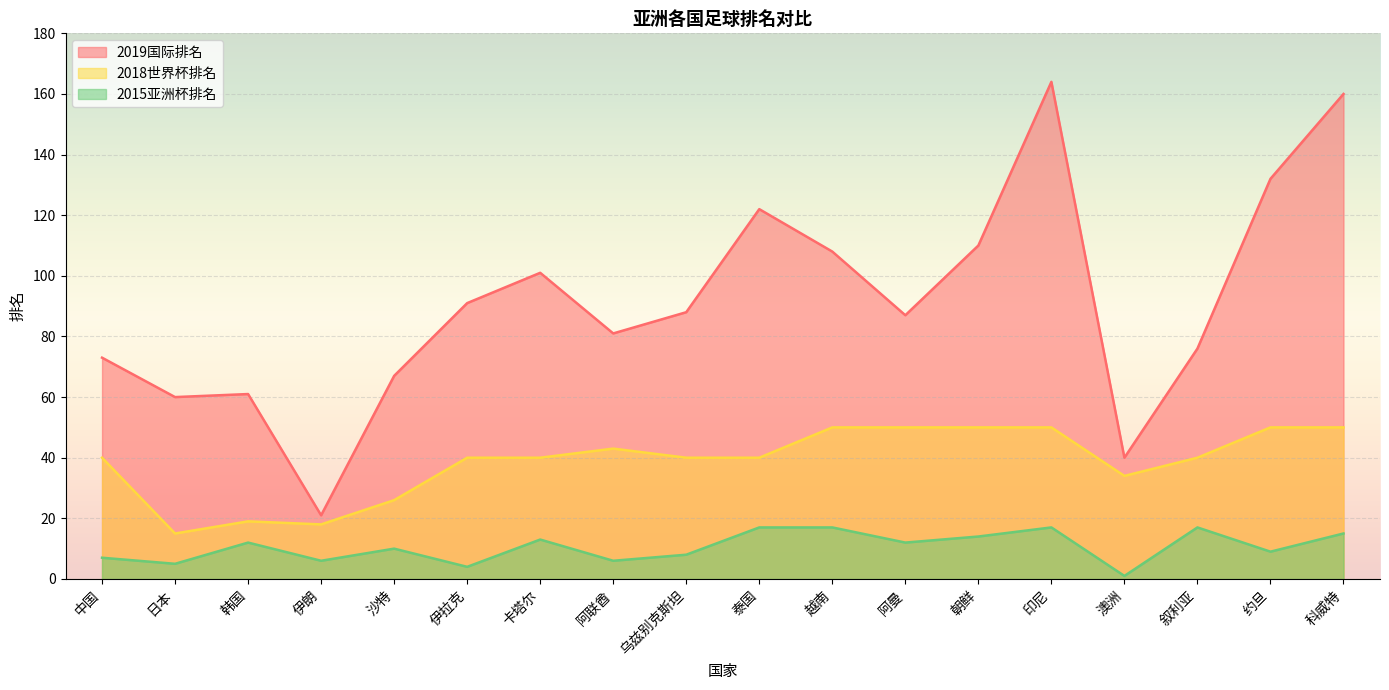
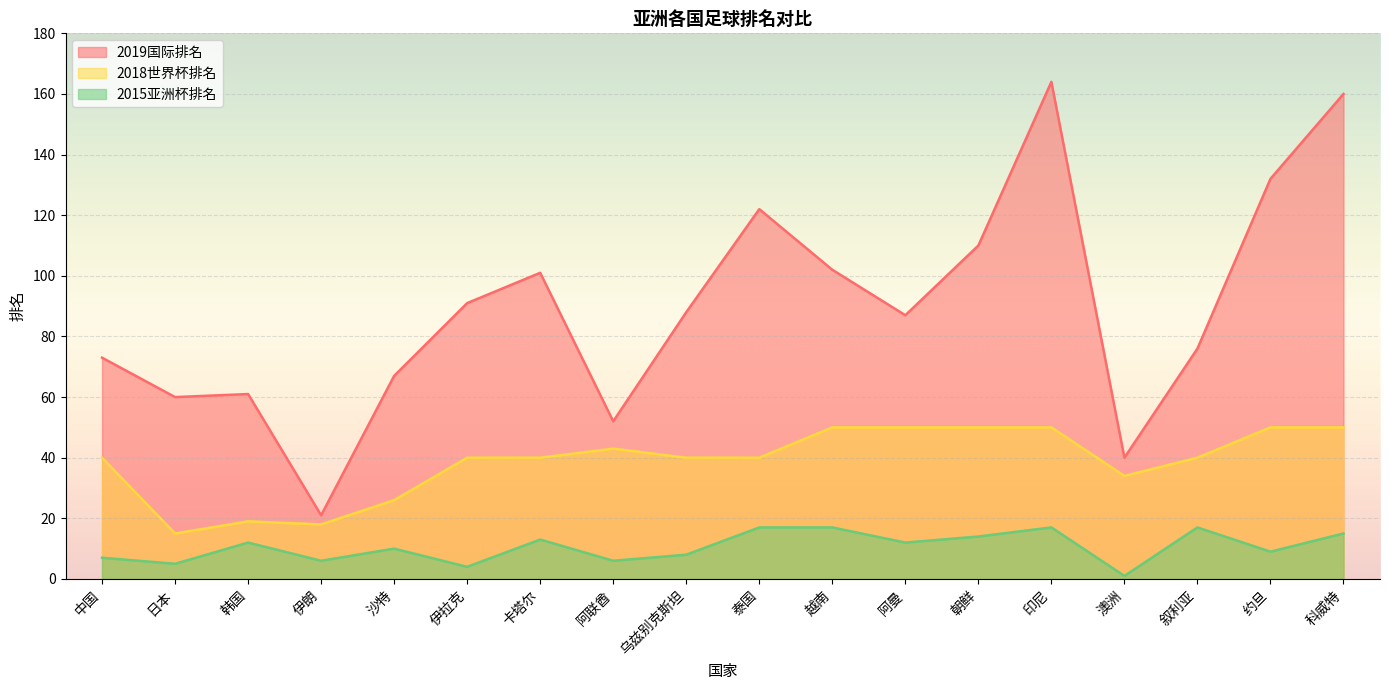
  {
    "2019国际排名": {
      "中国": 73,
      "日本": 60,
      "韩国": 61,
      "伊朗": 21,
      "沙特": 67,
      "伊拉克": 91,
      "卡塔尔": 101,
-     "阿联酋": 81,
+     "阿联酋": 52,
      "乌兹别克斯坦": 88,
      "泰国": 122,
-     "越南": 108,
+     "越南": 102,
      "阿曼": 87,
      "朝鲜": 110,
      "印尼": 164,
      "澳洲": 40,
      "叙利亚": 76,
      "约旦": 132,
      "科威特": 160
    },
    "2018世界杯排名": {
      "中国": 40,
      "日本": 15,
      "韩国": 19,
      "伊朗": 18,
      "沙特": 26,
      "伊拉克": 40,
      "卡塔尔": 40,
      "阿联酋": 43,
      "乌兹别克斯坦": 40,
      "泰国": 40,
      "越南": 50,
      "阿曼": 50,
      "朝鲜": 50,
      "印尼": 50,
      "澳洲": 34,
      "叙利亚": 40,
      "约旦": 50,
      "科威特": 50
    },
    "2015亚洲杯排名": {
      "中国": 7,
      "日本": 5,
      "韩国": 12,
      "伊朗": 6,
      "沙特": 10,
      "伊拉克": 4,
      "卡塔尔": 13,
      "阿联酋": 6,
      "乌兹别克斯坦": 8,
      "泰国": 17,
      "越南": 17,
      "阿曼": 12,
      "朝鲜": 14,
      "印尼": 17,
      "澳洲": 1,
      "叙利亚": 17,
      "约旦": 9,
      "科威特": 15
    }
  }
